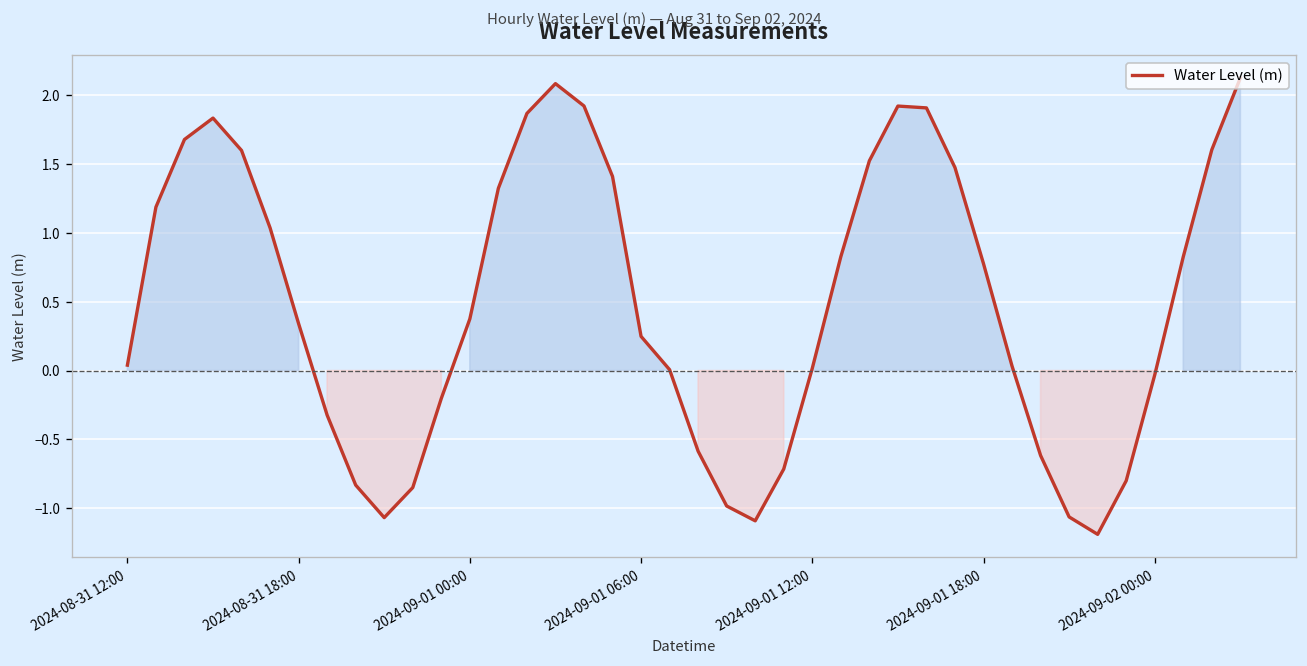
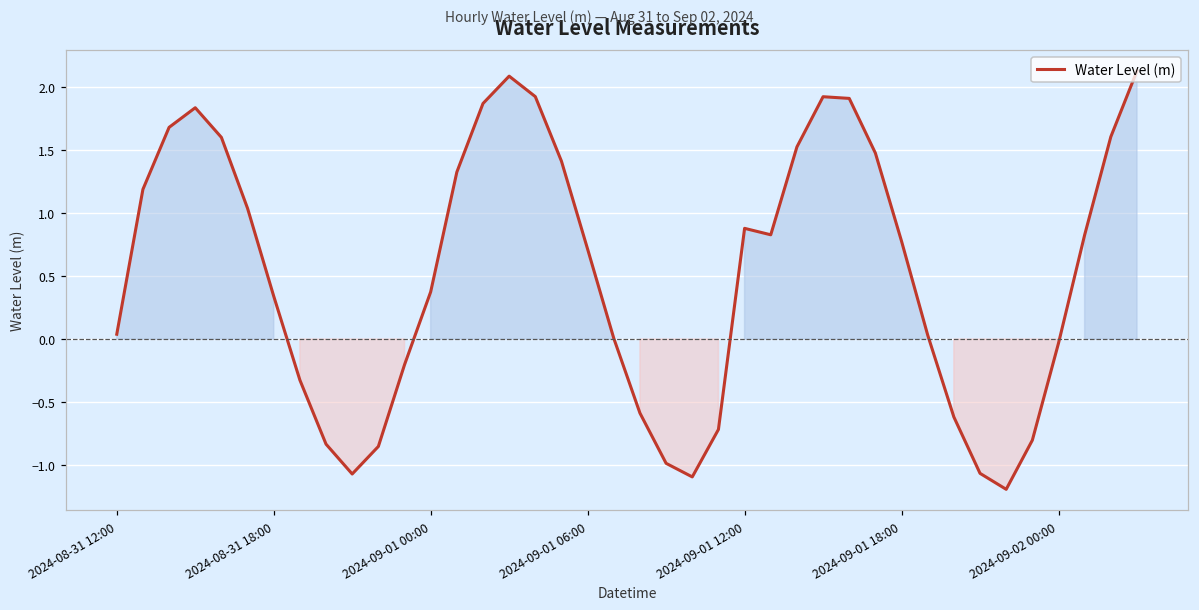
  {
    "2024-08-31 12:00": 0.04,
    "2024-08-31 18:00": 0.34,
    "2024-09-01 00:00": 0.38,
-   "2024-09-01 06:00": 0.25,
-   "2024-09-01 12:00": 0.02,
+   "2024-09-01 06:00": 0.71,
+   "2024-09-01 12:00": 0.88,
    "2024-09-01 18:00": 0.78,
    "2024-09-02 00:00": -0.03
  }
